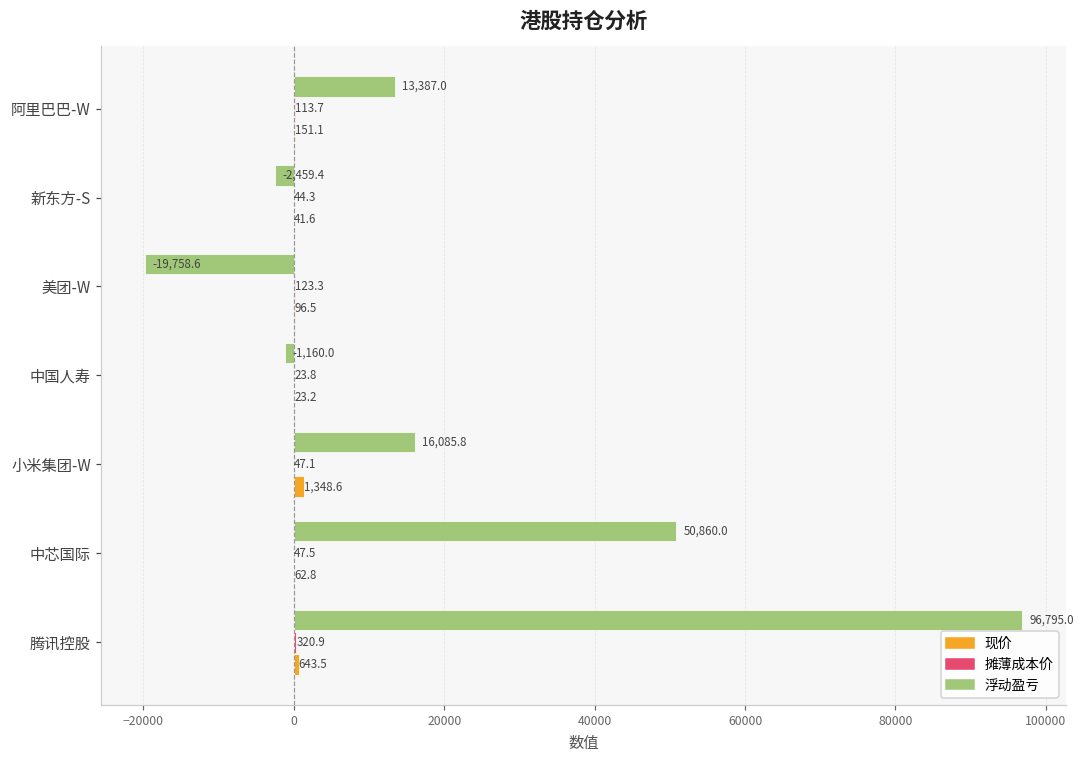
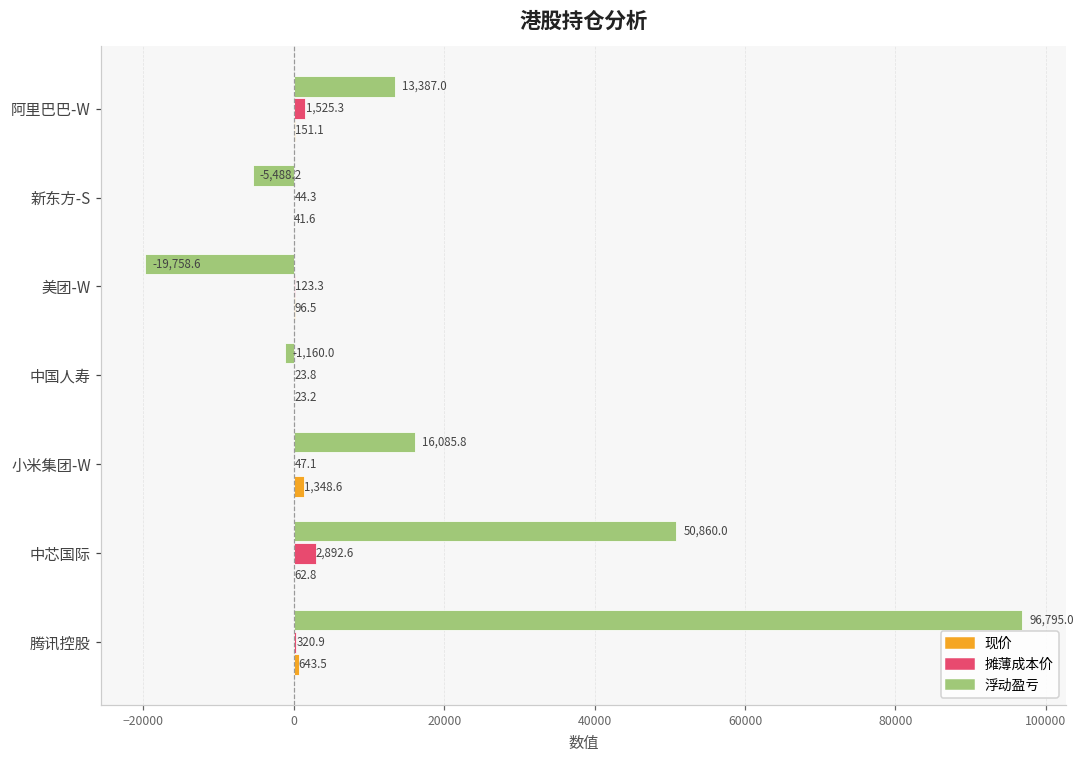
  {
    "现价": {
      "阿里巴巴-W": "151.1",
      "新东方-S": "41.6",
      "美团-W": "96.5",
      "中国人寿": "23.2",
      "小米集团-W": "1,348.6",
      "中芯国际": "62.8",
      "腾讯控股": "643.5"
    },
    "摊薄成本价": {
-     "阿里巴巴-W": "113.7",
+     "阿里巴巴-W": "1,525.3",
      "新东方-S": "44.3",
      "美团-W": "123.3",
      "中国人寿": "23.8",
      "小米集团-W": "47.1",
-     "中芯国际": "47.5",
+     "中芯国际": "2,892.6",
      "腾讯控股": "320.9"
    },
    "浮动盈亏": {
      "阿里巴巴-W": "13,387.0",
-     "新东方-S": "-2,459.4",
+     "新东方-S": "-5,488.2",
      "美团-W": "-19,758.6",
      "中国人寿": "-1,160.0",
      "小米集团-W": "16,085.8",
      "中芯国际": "50,860.0",
      "腾讯控股": "96,795.0"
    }
  }
